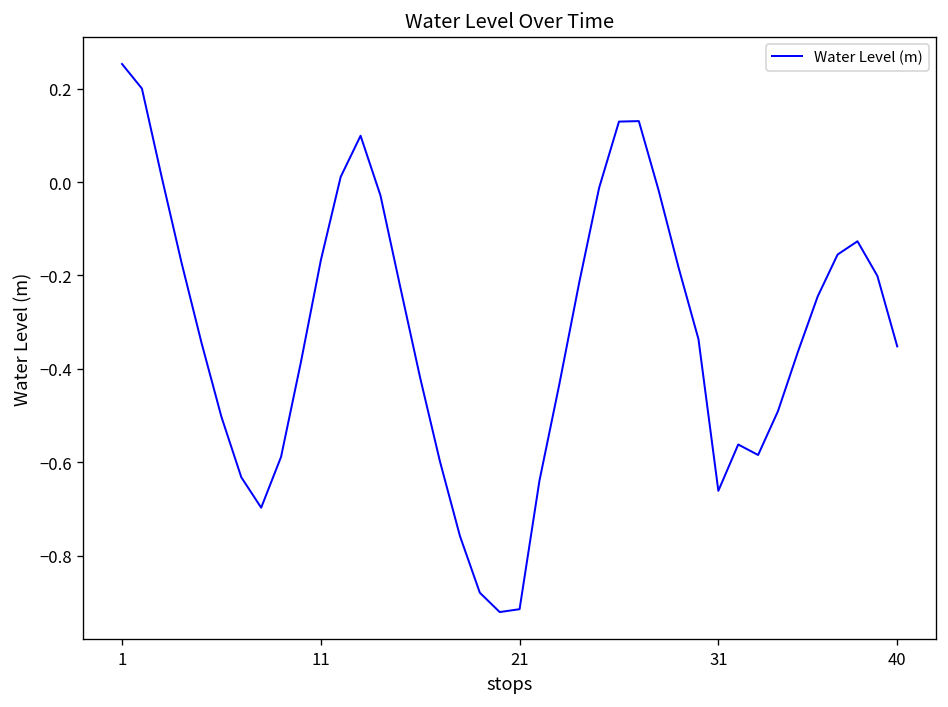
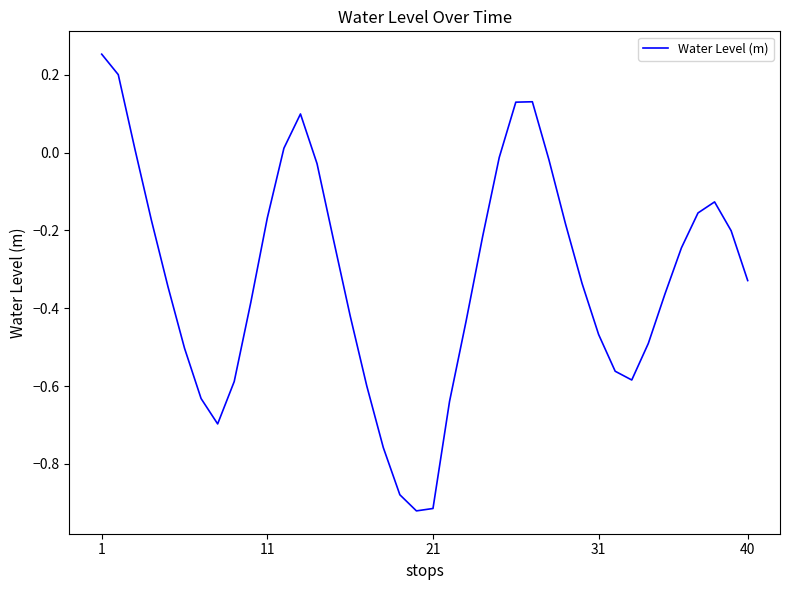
  {
    "1": 0.25,
    "11": -0.17,
    "21": -0.91,
-   "31": -0.66,
-   "40": -0.35
+   "31": -0.47,
+   "40": -0.33
  }
